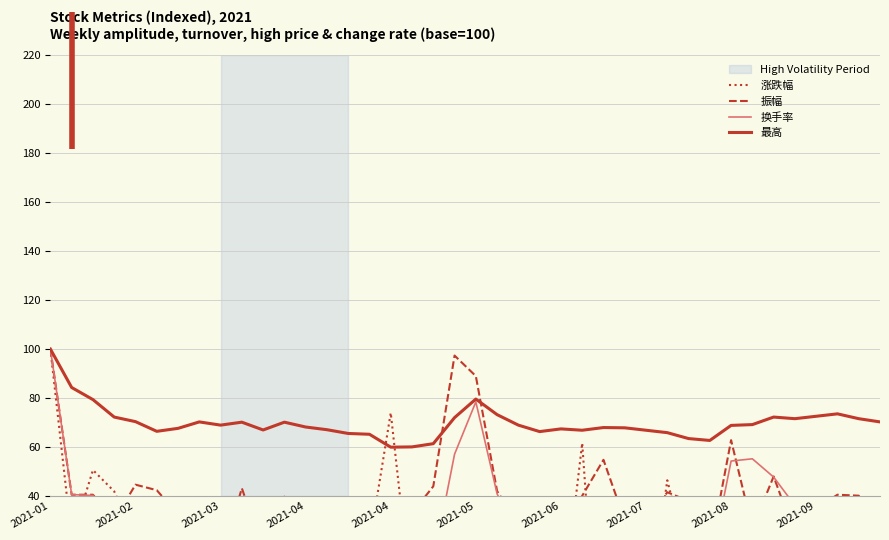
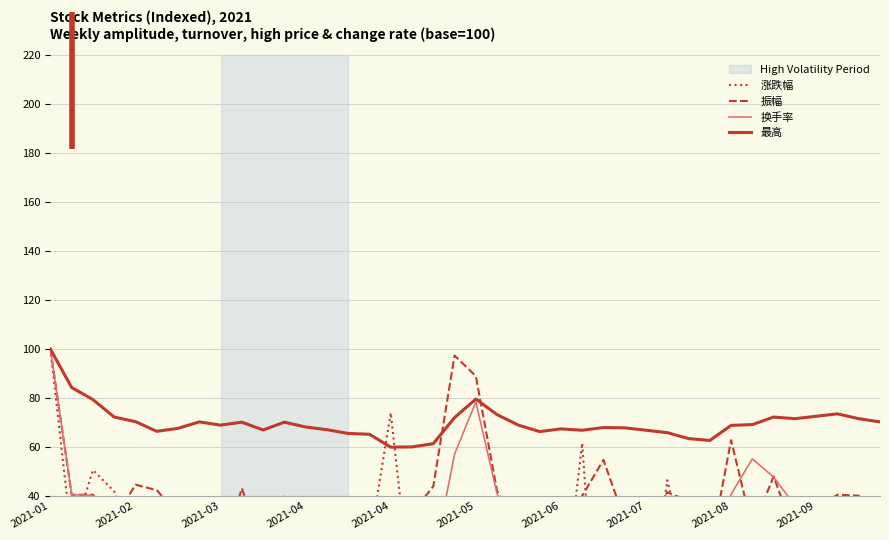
  {
    "换手率": {
      "2021-05": 78,
-     "2021-08": 54
+     "2021-08": 41
    }
  }
